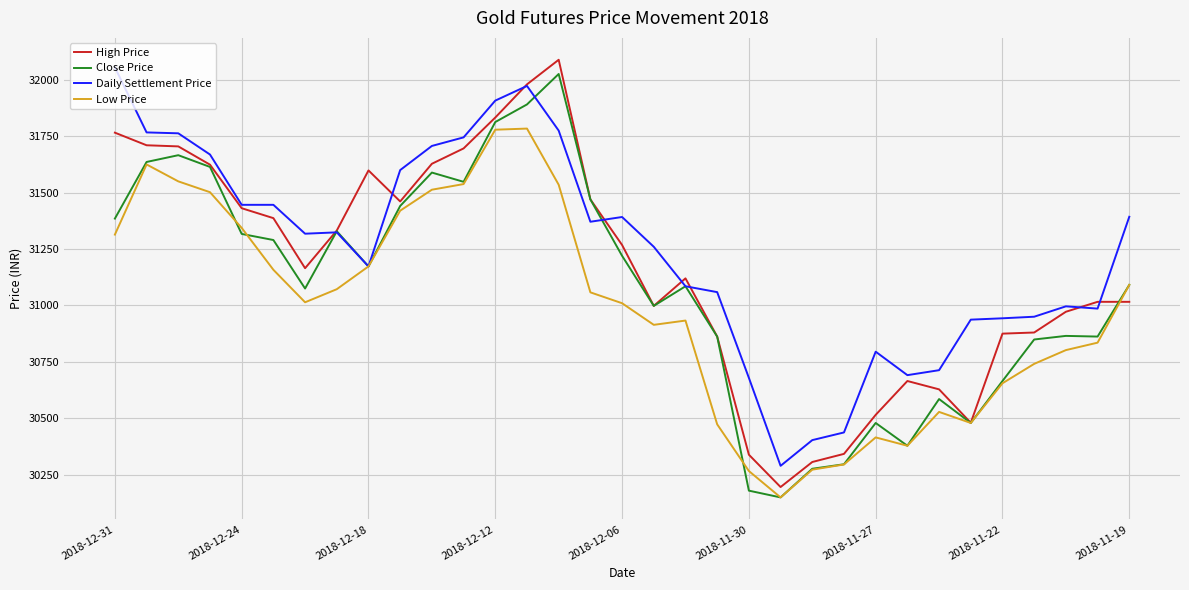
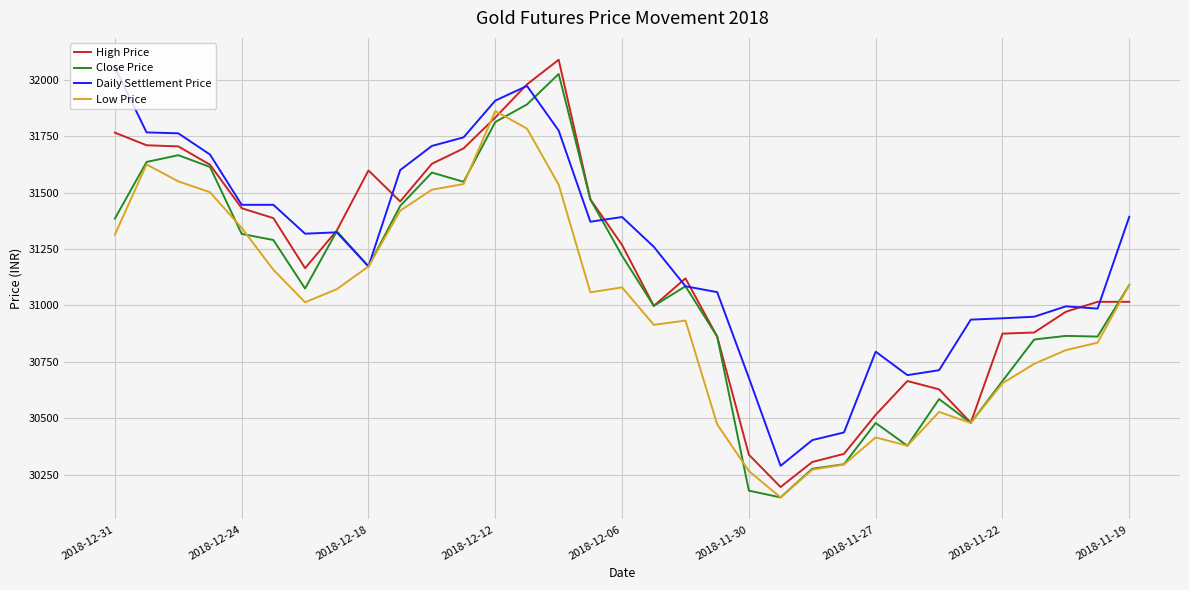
  {
    "High Price": {
      "2018-12-31": 31770,
      "2018-12-24": 31430,
      "2018-12-18": 31600,
      "2018-12-12": 31830,
      "2018-12-06": 31270,
      "2018-11-30": 30340,
      "2018-11-22": 30880
    },
    "Close Price": {
      "2018-12-31": 31390,
      "2018-12-24": 31320,
      "2018-12-12": 31810,
      "2018-12-06": 31220,
      "2018-11-30": 30180
    },
    "Daily Settlement Price": {
      "2018-12-24": 31450,
      "2018-12-12": 31910,
      "2018-12-06": 31390,
      "2018-11-30": 30680,
      "2018-11-22": 30940
    },
    "Low Price": {
      "2018-12-31": 31310,
      "2018-12-24": 31340,
-     "2018-12-12": 31780,
-     "2018-12-06": 31010,
+     "2018-12-12": 31860,
+     "2018-12-06": 31080,
      "2018-11-30": 30270
    }
  }
